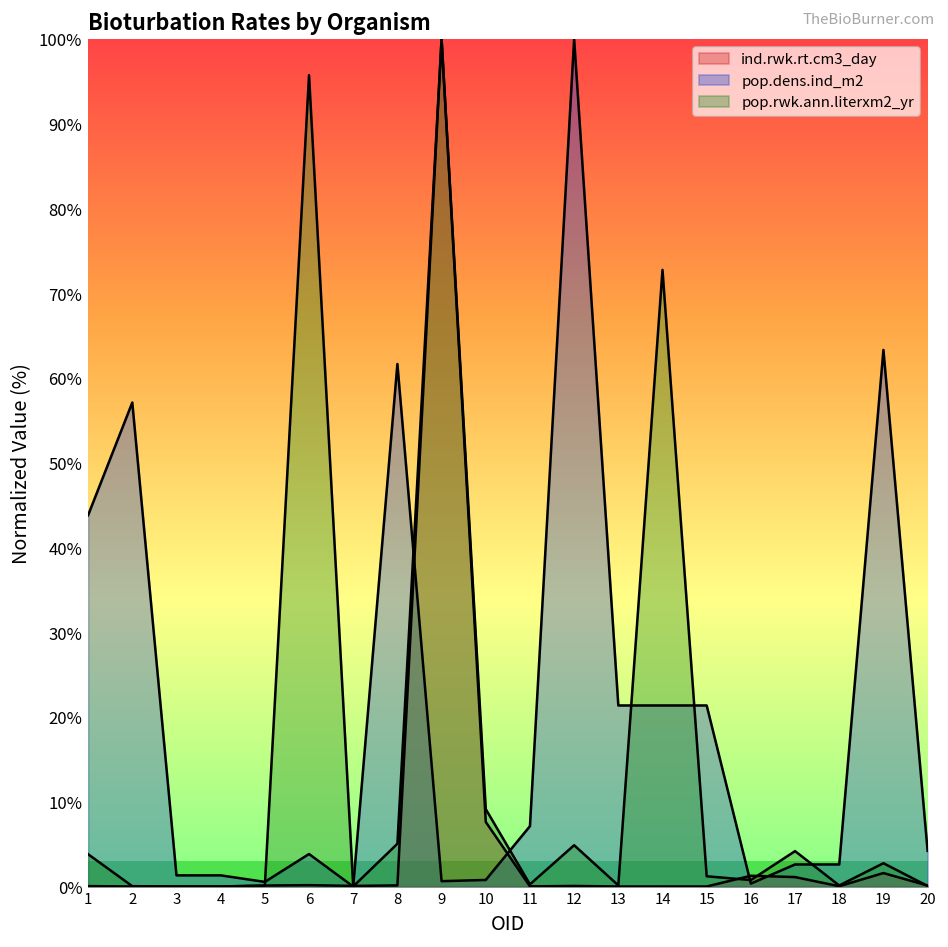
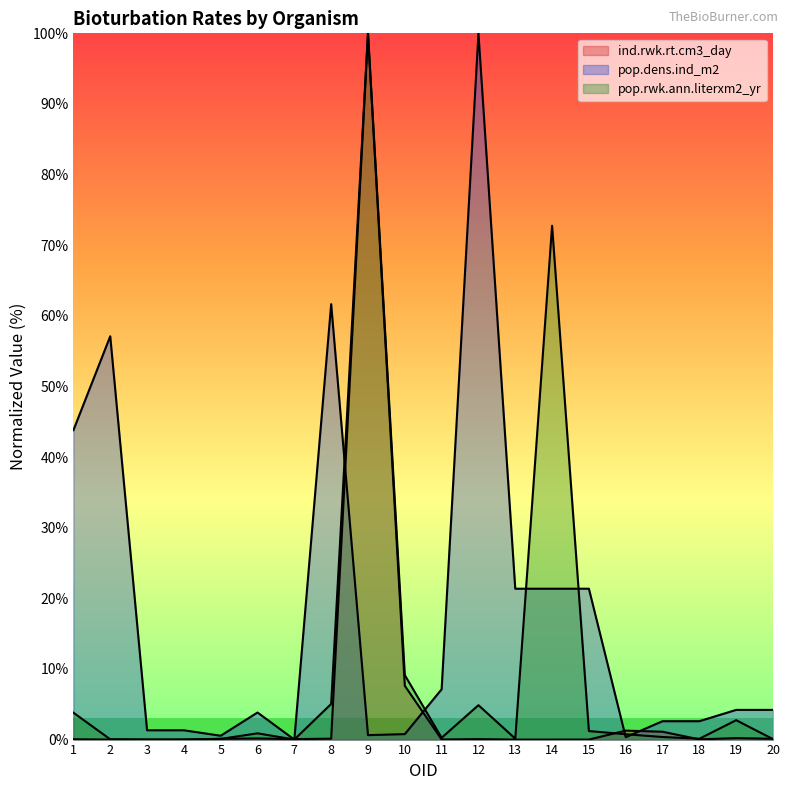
  {
    "ind.rwk.rt.cm3_day": {
      "1": "0%",
      "6": "0%",
      "8": "0%",
      "10": "8%",
      "12": "0%",
      "14": "0%",
      "15": "0%",
      "16": "1%",
      "17": "1%",
-     "19": "2%"
+     "19": "0%"
    },
    "pop.dens.ind_m2": {
      "1": "44%",
      "2": "57%",
      "3": "1%",
      "4": "1%",
      "5": "1%",
      "6": "4%",
      "8": "62%",
      "9": "1%",
      "10": "1%",
      "11": "7%",
      "12": "100%",
      "13": "21%",
      "14": "21%",
      "15": "21%",
      "16": "0%",
      "17": "3%",
      "18": "3%",
-     "19": "63%",
+     "19": "4%",
      "20": "4%"
    },
    "pop.rwk.ann.literxm2_yr": {
      "1": "4%",
-     "6": "96%",
+     "6": "1%",
      "8": "5%",
      "10": "9%",
      "12": "5%",
      "14": "73%",
      "15": "1%",
      "16": "1%",
-     "17": "4%",
+     "17": "0%",
      "19": "3%"
    }
  }
